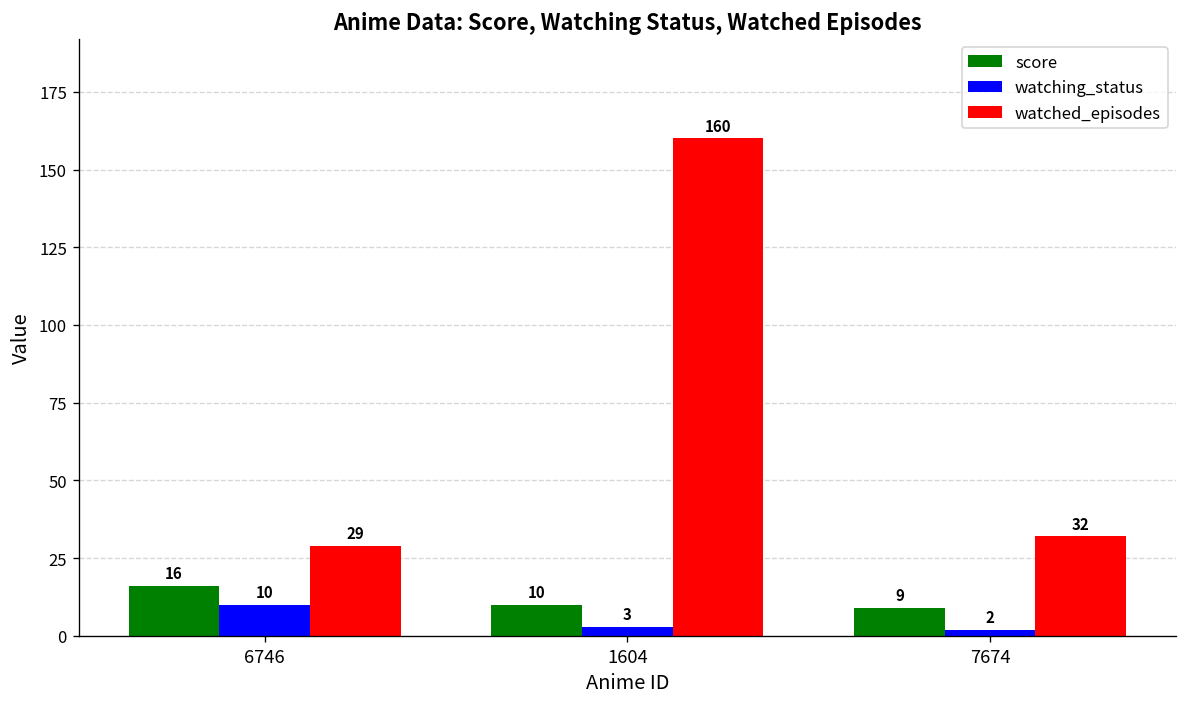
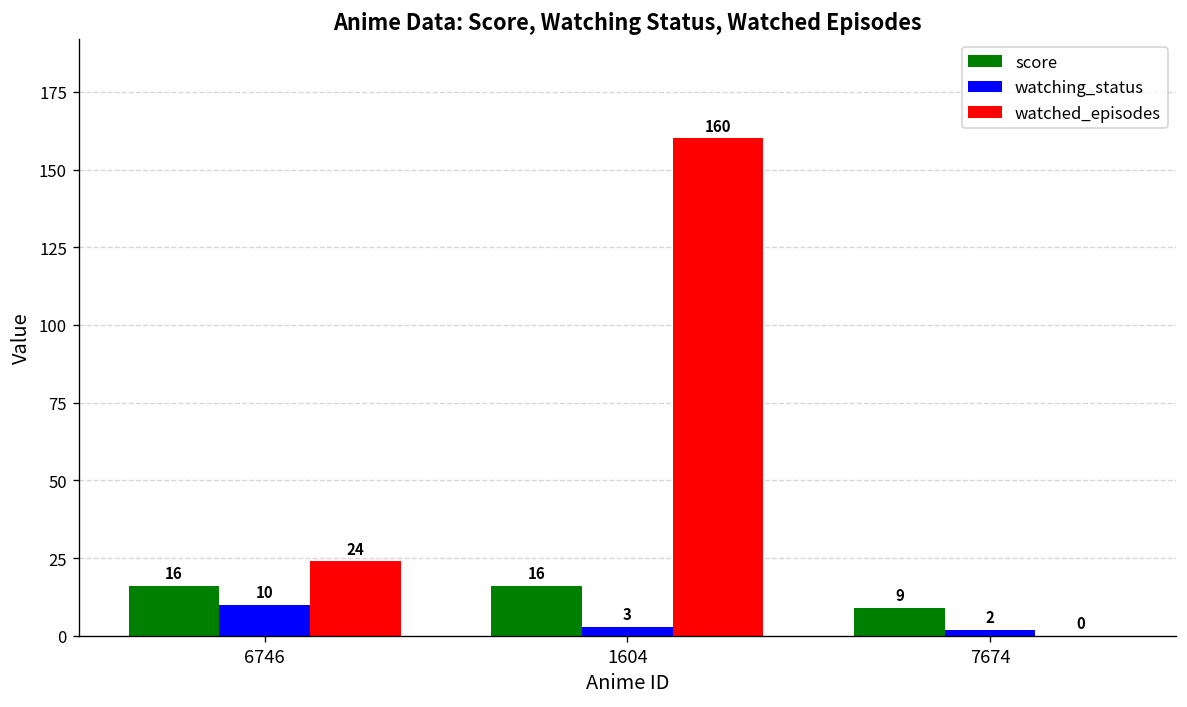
  {
    "score": {
      "6746": 16,
-     "1604": 10,
+     "1604": 16,
      "7674": 9
    },
    "watching_status": {
      "6746": 10,
      "1604": 3,
      "7674": 2
    },
    "watched_episodes": {
-     "6746": 29,
+     "6746": 24,
      "1604": 160,
-     "7674": 32
+     "7674": 0
    }
  }
